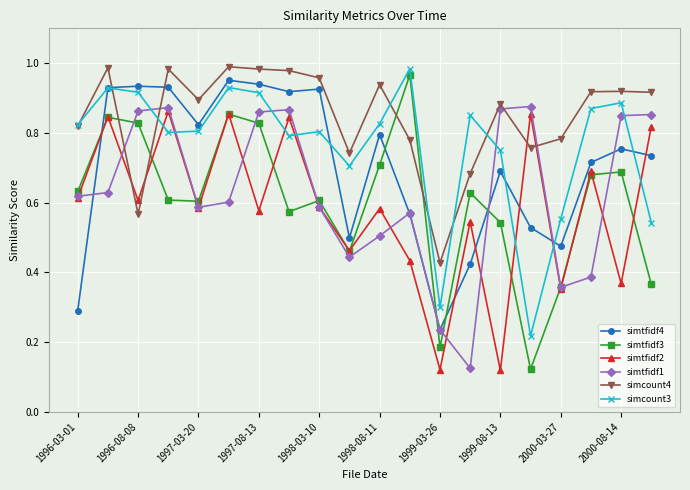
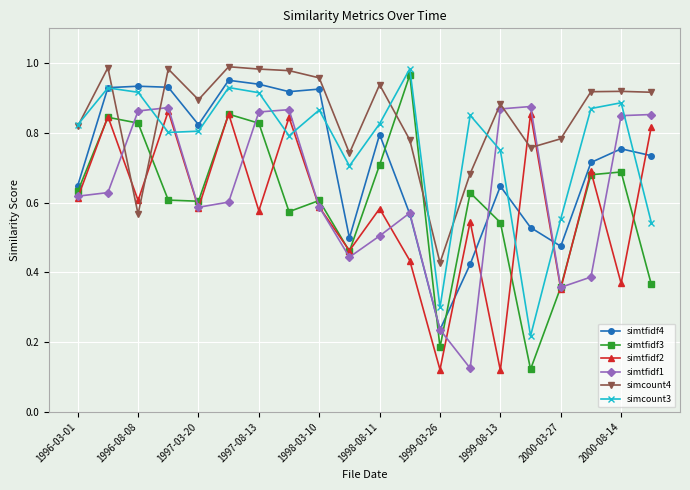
  {
    "simtfidf4": {
-     "1996-03-01": 0.29,
+     "1996-03-01": 0.65,
      "1996-08-08": 0.93,
      "1997-03-20": 0.82,
      "1997-08-13": 0.94,
      "1998-03-10": 0.93,
      "1998-08-11": 0.80,
-     "1999-08-13": 0.69,
+     "1999-08-13": 0.65,
      "2000-03-27": 0.47,
      "2000-08-14": 0.75
    },
    "simtfidf3": {
      "1996-03-01": 0.63,
      "1996-08-08": 0.83,
      "1997-03-20": 0.60,
      "1997-08-13": 0.83,
      "1998-03-10": 0.61,
      "1998-08-11": 0.71,
      "1999-03-26": 0.18,
      "1999-08-13": 0.54,
      "2000-08-14": 0.69
    },
    "simtfidf2": {
      "1996-08-08": 0.61,
      "1997-08-13": 0.58,
      "1998-08-11": 0.58,
      "1999-03-26": 0.12,
      "1999-08-13": 0.12,
      "2000-08-14": 0.37
    },
    "simtfidf1": {
      "1996-08-08": 0.86,
      "1997-08-13": 0.86,
      "1998-08-11": 0.50,
      "1999-08-13": 0.87,
      "2000-08-14": 0.85
    },
    "simcount4": {
      "1996-08-08": 0.57,
      "1997-03-20": 0.90,
      "1997-08-13": 0.98,
      "1998-03-10": 0.96,
      "1998-08-11": 0.94,
      "1999-03-26": 0.43,
      "1999-08-13": 0.88,
      "2000-03-27": 0.78,
      "2000-08-14": 0.92
    },
    "simcount3": {
      "1996-08-08": 0.92,
      "1997-03-20": 0.81,
      "1997-08-13": 0.92,
-     "1998-03-10": 0.80,
+     "1998-03-10": 0.87,
      "1998-08-11": 0.83,
      "1999-03-26": 0.30,
      "1999-08-13": 0.75,
      "2000-03-27": 0.55,
      "2000-08-14": 0.89
    }
  }
